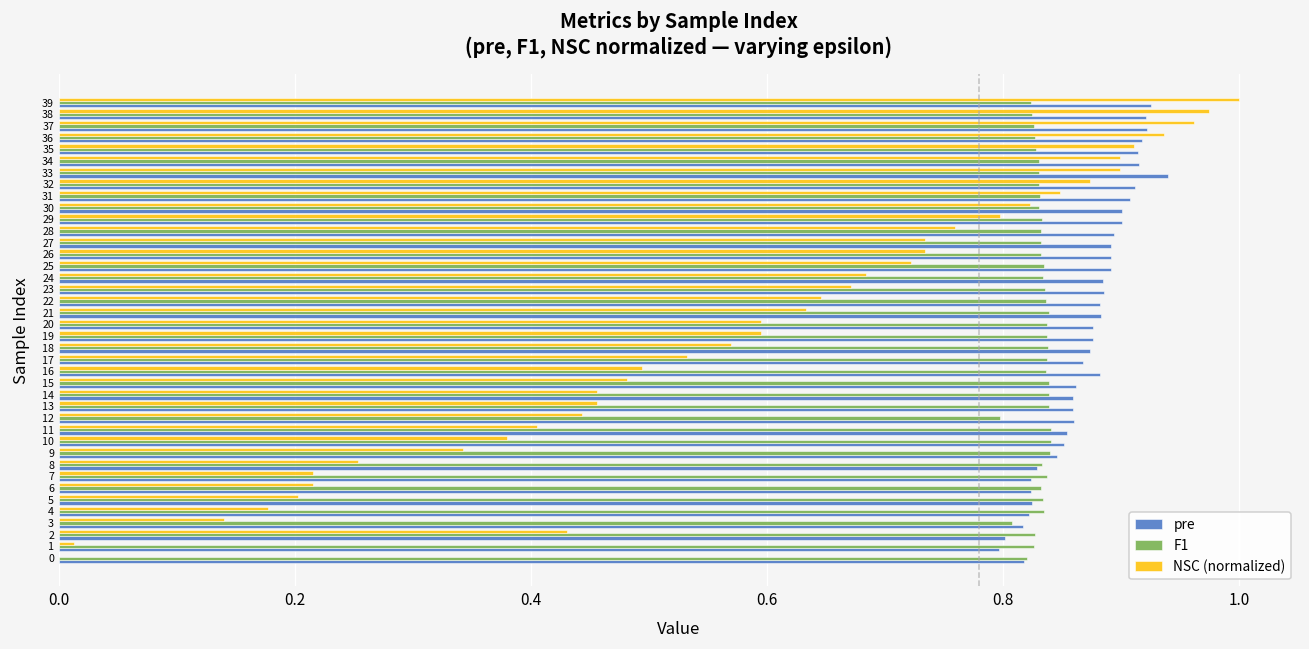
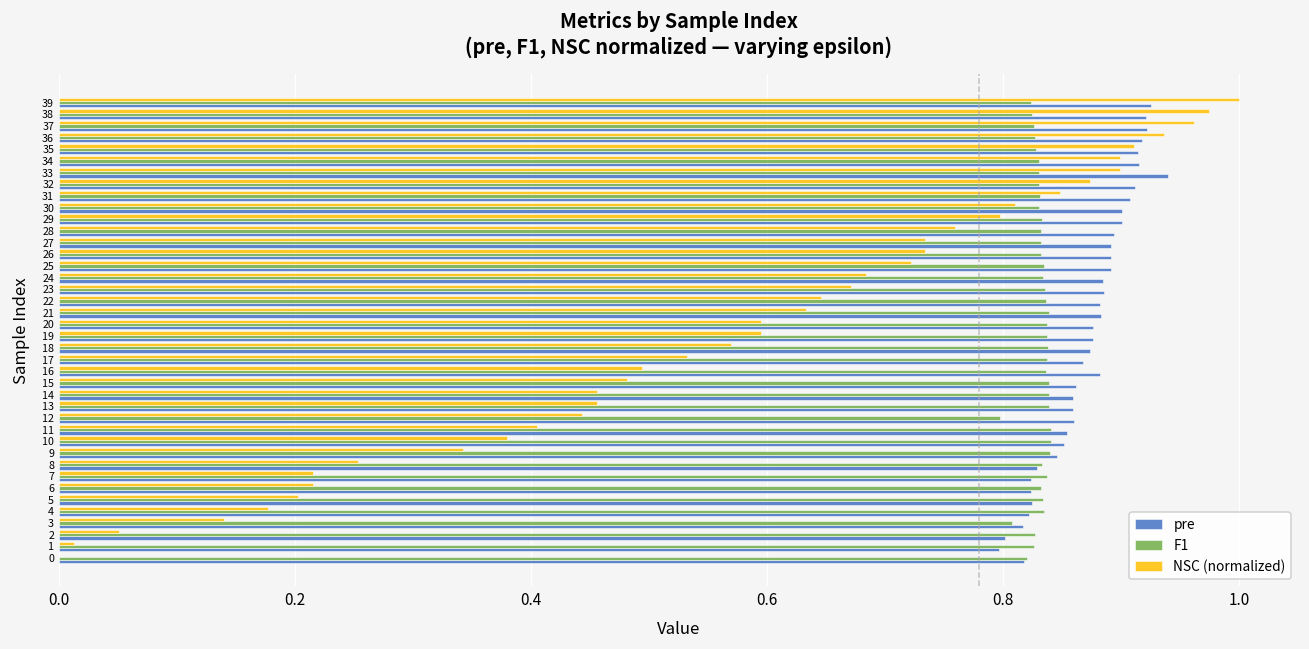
  {
    "pre": {
      "39": 0.925,
      "38": 0.921,
      "37": 0.922,
      "36": 0.918,
      "35": 0.915,
      "34": 0.915,
      "33": 0.940,
      "32": 0.911,
      "31": 0.908,
      "30": 0.901,
      "29": 0.901,
      "28": 0.894,
      "27": 0.891,
      "26": 0.891,
      "25": 0.892,
      "24": 0.885,
      "23": 0.885,
      "22": 0.882,
      "21": 0.883,
      "20": 0.876,
      "19": 0.876,
      "18": 0.874,
      "17": 0.867,
      "16": 0.882,
      "15": 0.862,
      "14": 0.859,
      "13": 0.859,
      "12": 0.860,
      "11": 0.854,
      "10": 0.851,
      "9": 0.846,
      "8": 0.829,
      "7": 0.824,
      "6": 0.824,
      "5": 0.824,
      "4": 0.822,
      "3": 0.817,
      "2": 0.801,
      "1": 0.797,
      "0": 0.818
    },
    "F1": {
      "39": 0.824,
      "38": 0.824,
      "37": 0.827,
      "36": 0.827,
      "35": 0.828,
      "34": 0.830,
      "33": 0.830,
      "32": 0.831,
      "31": 0.831,
      "30": 0.831,
      "29": 0.833,
      "28": 0.832,
      "27": 0.832,
      "26": 0.832,
      "25": 0.835,
      "24": 0.834,
      "23": 0.836,
      "22": 0.836,
      "21": 0.839,
      "20": 0.838,
      "19": 0.838,
      "18": 0.838,
      "17": 0.837,
      "16": 0.836,
      "15": 0.839,
      "14": 0.839,
      "13": 0.839,
      "12": 0.798,
      "11": 0.840,
      "10": 0.841,
      "9": 0.840,
      "8": 0.833,
      "7": 0.837,
      "6": 0.832,
      "5": 0.834,
      "4": 0.835,
      "3": 0.808,
      "2": 0.827,
      "1": 0.827,
      "0": 0.820
    },
    "NSC (normalized)": {
      "39": 1.000,
      "38": 0.975,
      "37": 0.962,
      "36": 0.937,
      "35": 0.911,
      "34": 0.899,
      "33": 0.899,
      "32": 0.873,
      "31": 0.848,
-     "30": 0.823,
+     "30": 0.810,
      "29": 0.797,
      "28": 0.759,
      "27": 0.734,
      "26": 0.734,
      "25": 0.722,
      "24": 0.684,
      "23": 0.671,
      "22": 0.646,
      "21": 0.633,
      "20": 0.595,
      "19": 0.595,
      "18": 0.570,
      "17": 0.532,
      "16": 0.494,
      "15": 0.481,
      "14": 0.456,
      "13": 0.456,
      "12": 0.443,
      "11": 0.405,
      "10": 0.380,
      "9": 0.342,
      "8": 0.253,
      "7": 0.215,
      "6": 0.215,
      "5": 0.203,
      "4": 0.177,
      "3": 0.139,
-     "2": 0.430,
+     "2": 0.051,
      "1": 0.013,
      "0": 0.000
    }
  }
